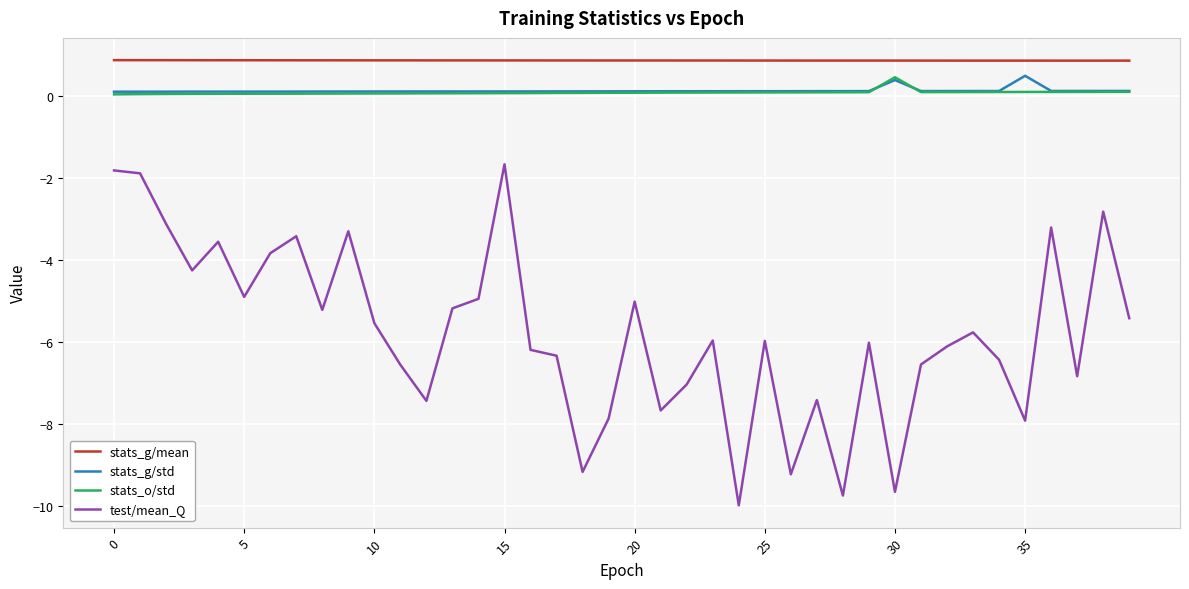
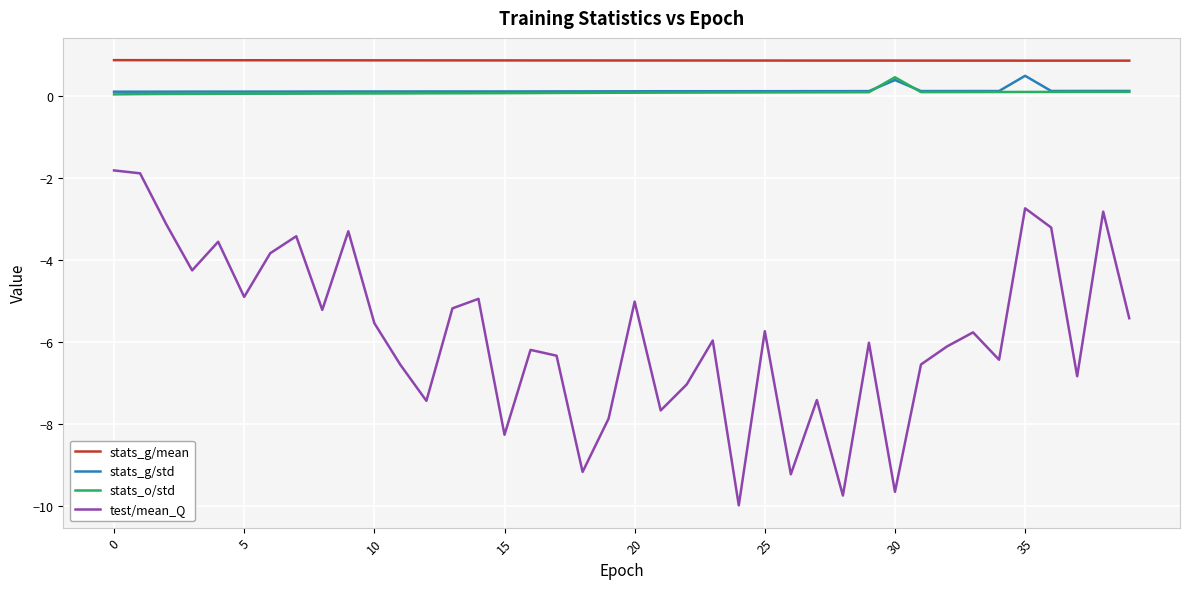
  {
    "stats_g/mean": {
      "0": 0.9,
      "5": 0.9,
      "10": 0.9,
      "15": 0.9,
      "20": 0.9,
      "25": 0.9,
      "30": 0.9,
      "35": 0.9
    },
    "stats_g/std": {
      "0": 0.1,
      "30": 0.4,
      "35": 0.5
    },
    "stats_o/std": {
      "0": 0.0,
      "30": 0.5,
      "35": 0.1
    },
    "test/mean_Q": {
      "0": -1.8,
      "5": -4.9,
      "10": -5.5,
-     "15": -1.7,
+     "15": -8.3,
      "20": -5.0,
-     "25": -6.0,
+     "25": -5.7,
      "30": -9.7,
-     "35": -7.9
+     "35": -2.7
    }
  }
